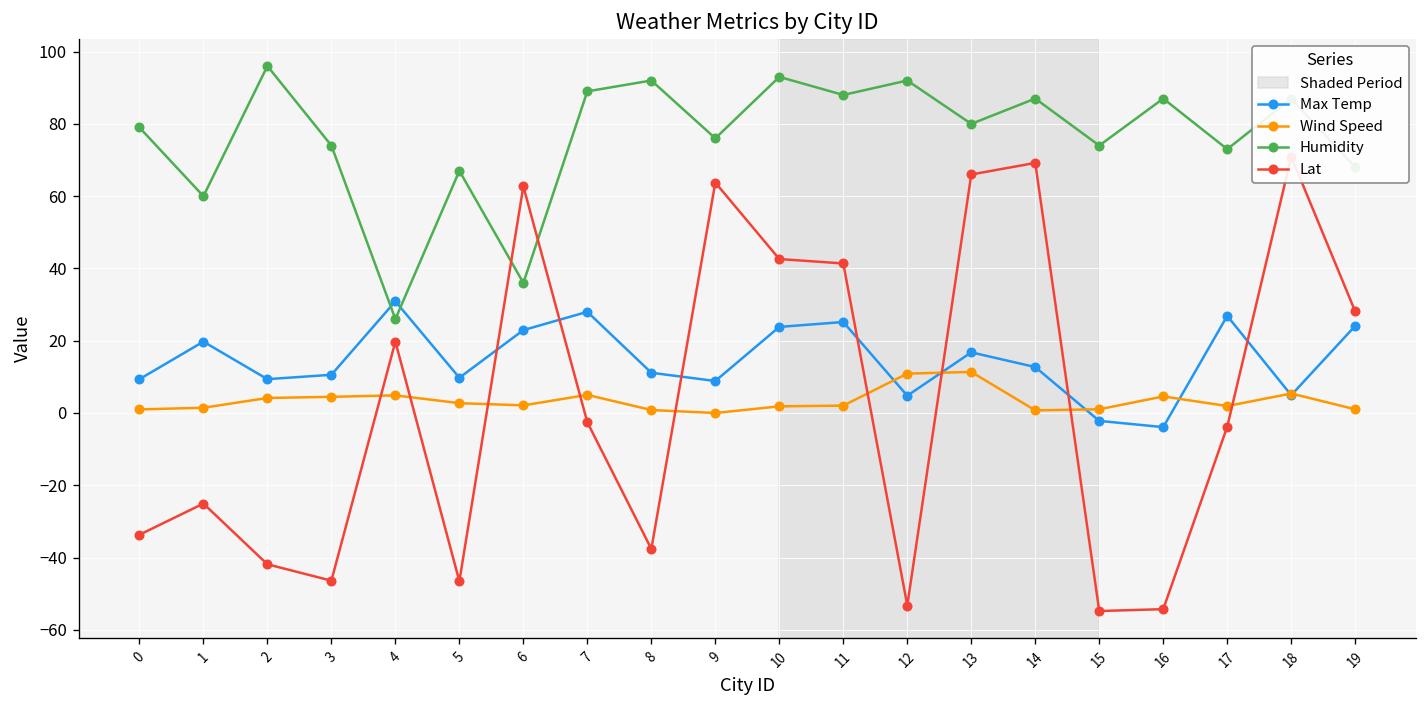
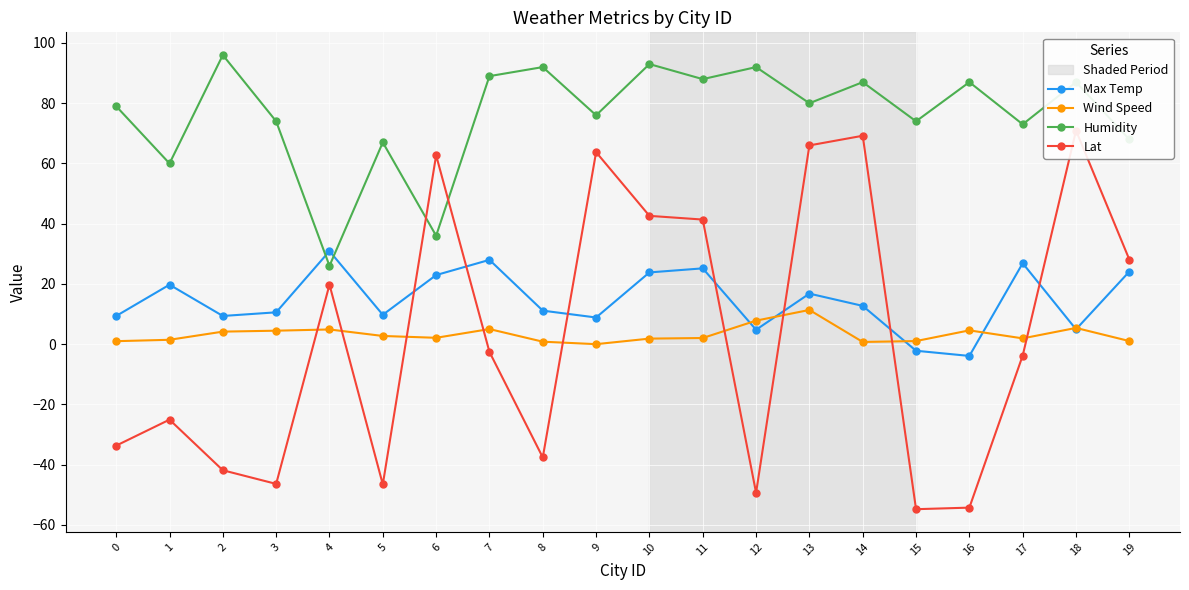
  {
    "Max Temp": {
      "0": 9,
      "1": 20,
      "2": 9,
      "3": 11,
      "4": 31,
      "5": 10,
      "6": 23,
      "7": 28,
      "8": 11,
      "9": 9,
      "10": 24,
      "11": 25,
      "12": 5,
      "13": 17,
      "14": 13,
      "15": -2,
      "16": -4,
      "17": 27,
      "19": 24
    },
    "Wind Speed": {
      "0": 1,
      "1": 1,
      "2": 4,
      "3": 4,
      "4": 5,
      "5": 3,
      "6": 2,
      "7": 5,
      "8": 1,
      "9": 0,
      "10": 2,
      "11": 2,
-     "12": 11,
+     "12": 8,
      "13": 11,
      "14": 1,
      "15": 1,
      "16": 5,
      "17": 2,
      "19": 1
    },
    "Humidity": {
      "0": 79,
      "1": 60,
      "2": 96,
      "3": 74,
      "4": 26,
      "5": 67,
      "6": 36,
      "7": 89,
      "8": 92,
      "9": 76,
      "10": 93,
      "11": 88,
      "12": 92,
      "13": 80,
      "14": 87,
      "15": 74,
      "16": 87,
      "17": 73
    },
    "Lat": {
      "0": -34,
      "1": -25,
      "2": -42,
      "3": -46,
      "4": 20,
      "5": -47,
      "6": 63,
      "7": -3,
      "8": -38,
      "9": 64,
      "10": 43,
      "11": 41,
-     "12": -53,
+     "12": -49,
      "13": 66,
      "14": 69,
      "15": -55,
      "16": -54,
      "17": -4,
      "19": 28
    }
  }
